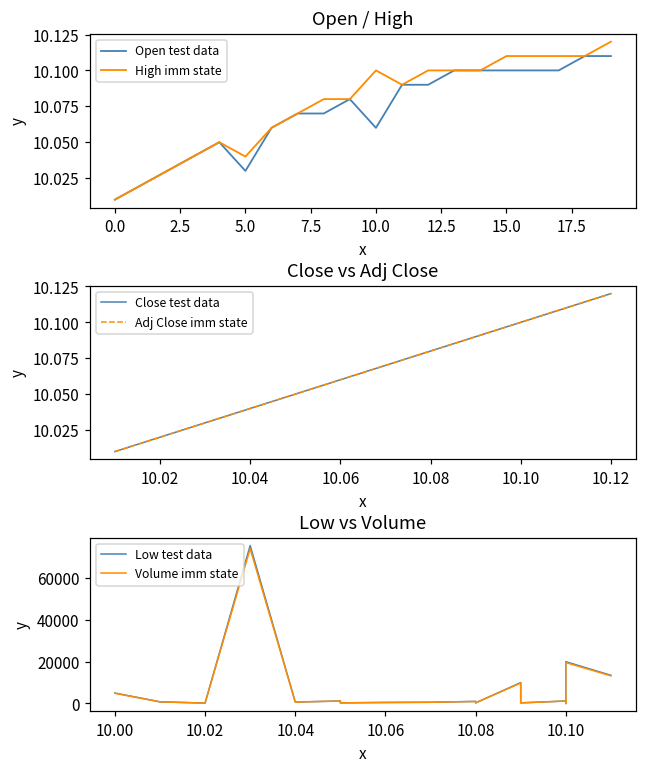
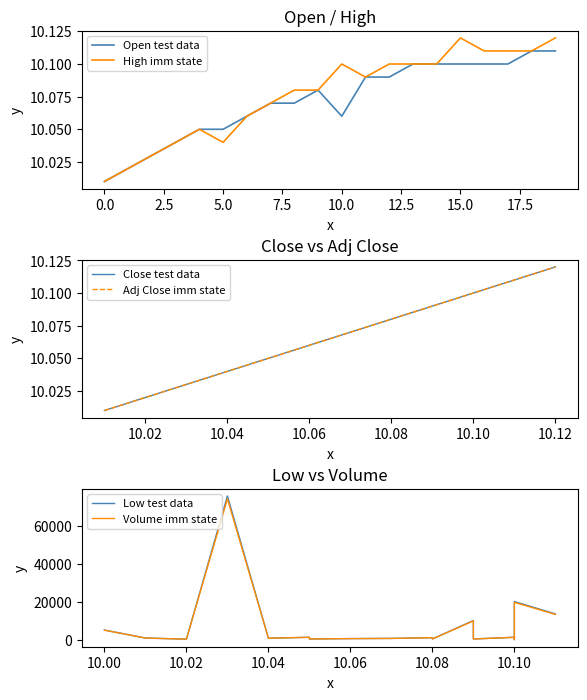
  {
    "Open / High": {
      "Open test data": {
-       "5.0": 10.03,
+       "5.0": 10.05,
        "10.0": 10.06,
        "15.0": 10.10
      },
      "High imm state": {
        "5.0": 10.04,
        "10.0": 10.10,
-       "15.0": 10.11
+       "15.0": 10.12
      }
    }
  }
